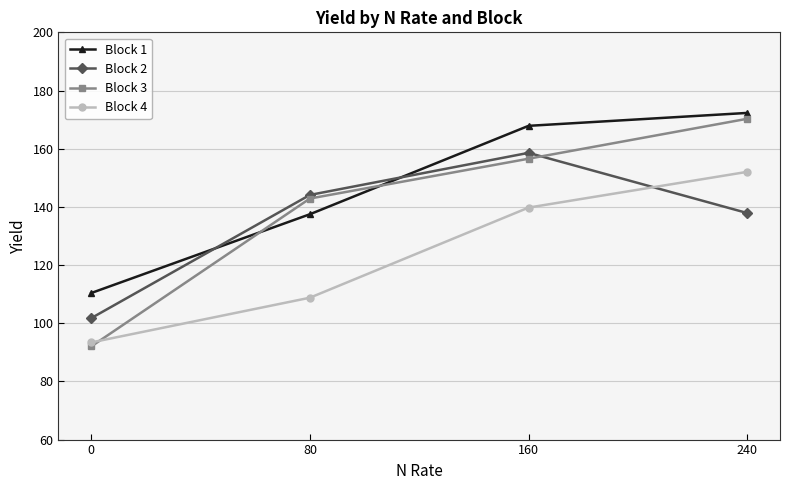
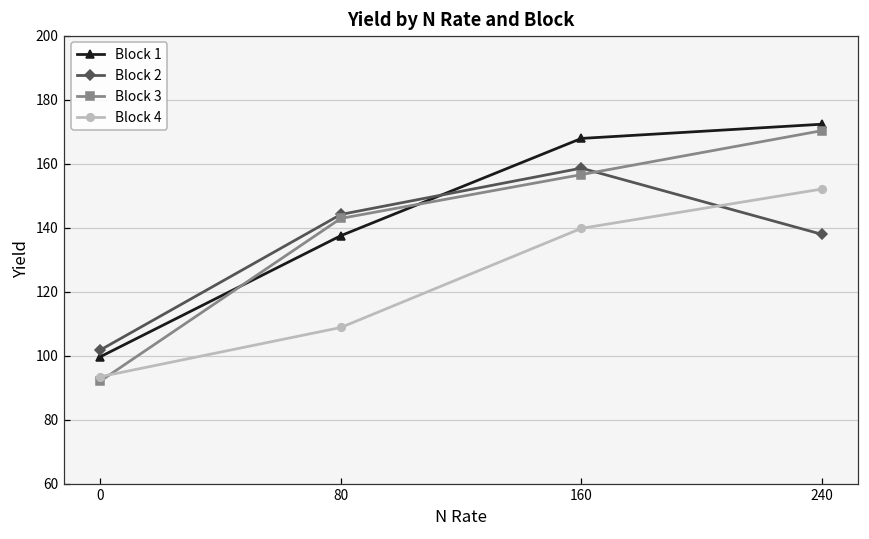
  {
    "Block 1": {
-     "0": 110,
+     "0": 100,
      "80": 137,
      "160": 168,
      "240": 172
    },
    "Block 2": {
      "0": 102,
      "80": 144,
      "160": 159,
      "240": 138
    },
    "Block 3": {
      "0": 92,
      "80": 143,
      "160": 157,
      "240": 170
    },
    "Block 4": {
      "0": 93,
      "80": 109,
      "160": 140,
      "240": 152
    }
  }
